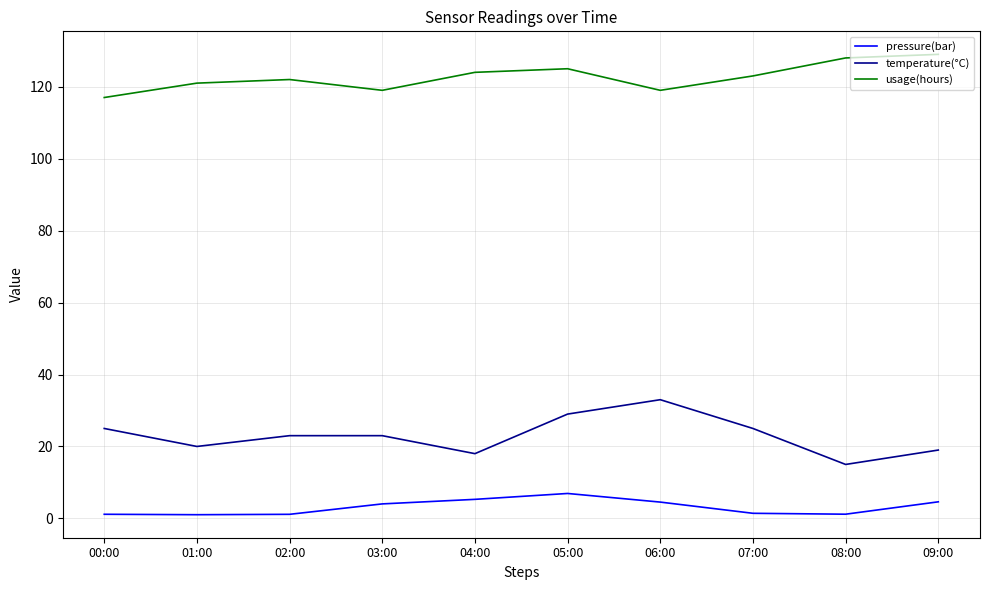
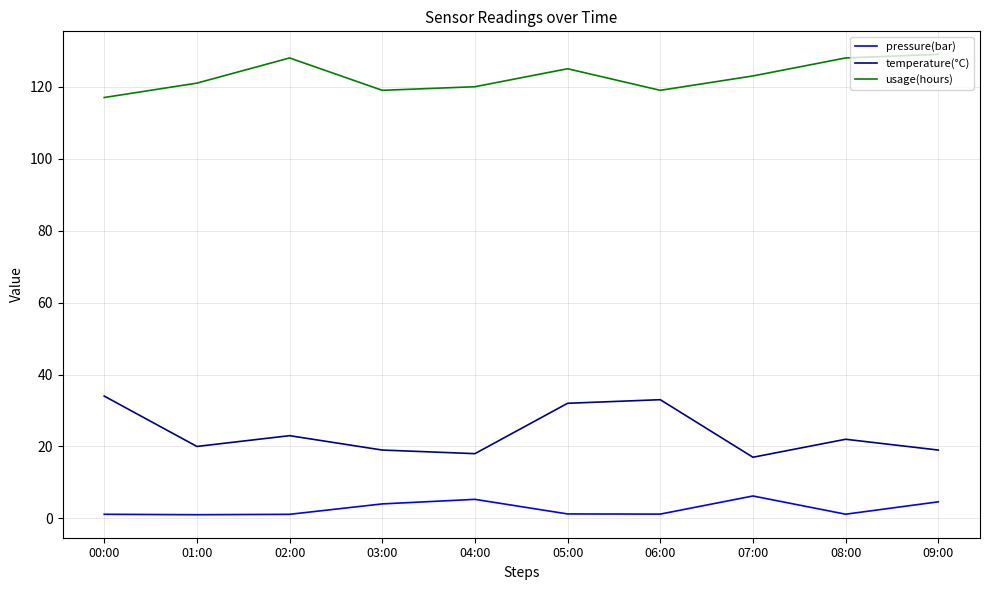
  {
    "pressure(bar)": {
      "00:00": 1,
      "01:00": 1,
      "02:00": 1,
      "03:00": 4,
      "04:00": 5,
-     "05:00": 7,
-     "06:00": 5,
-     "07:00": 1,
+     "05:00": 1,
+     "06:00": 1,
+     "07:00": 6,
      "08:00": 1,
      "09:00": 5
    },
    "temperature(°C)": {
-     "00:00": 25,
+     "00:00": 34,
      "01:00": 20,
      "02:00": 23,
-     "03:00": 23,
+     "03:00": 19,
      "04:00": 18,
-     "05:00": 29,
+     "05:00": 32,
      "06:00": 33,
-     "07:00": 25,
-     "08:00": 15,
+     "07:00": 17,
+     "08:00": 22,
      "09:00": 19
    },
    "usage(hours)": {
      "00:00": 117,
      "01:00": 121,
-     "02:00": 122,
+     "02:00": 128,
      "03:00": 119,
-     "04:00": 124,
+     "04:00": 120,
      "05:00": 125,
      "06:00": 119,
      "07:00": 123,
      "08:00": 128
    }
  }
